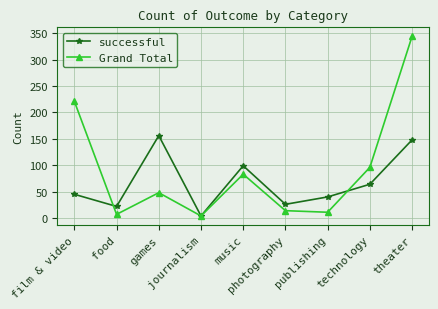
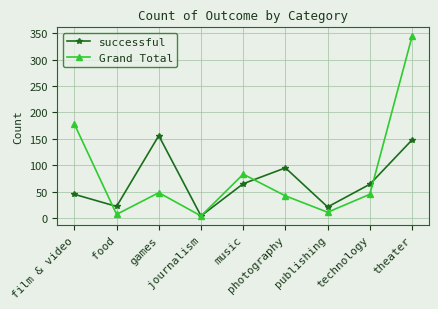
  {
    "successful": {
      "film & video": 50,
      "food": 20,
      "games": 160,
-     "music": 100,
-     "photography": 30,
-     "publishing": 40,
+     "music": 70,
+     "photography": 100,
+     "publishing": 20,
      "technology": 60,
      "theater": 150
    },
    "Grand Total": {
-     "film & video": 220,
+     "film & video": 180,
      "food": 10,
      "games": 50,
      "music": 80,
-     "photography": 10,
+     "photography": 40,
      "publishing": 10,
-     "technology": 100,
+     "technology": 50,
      "theater": 340
    }
  }
